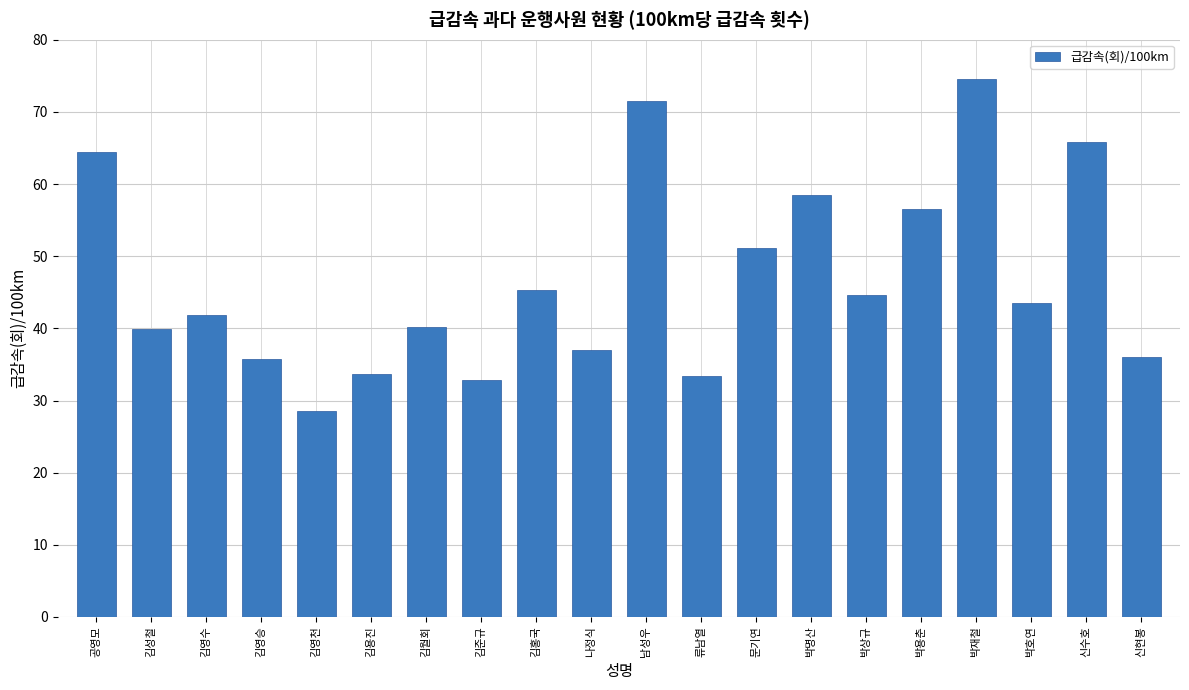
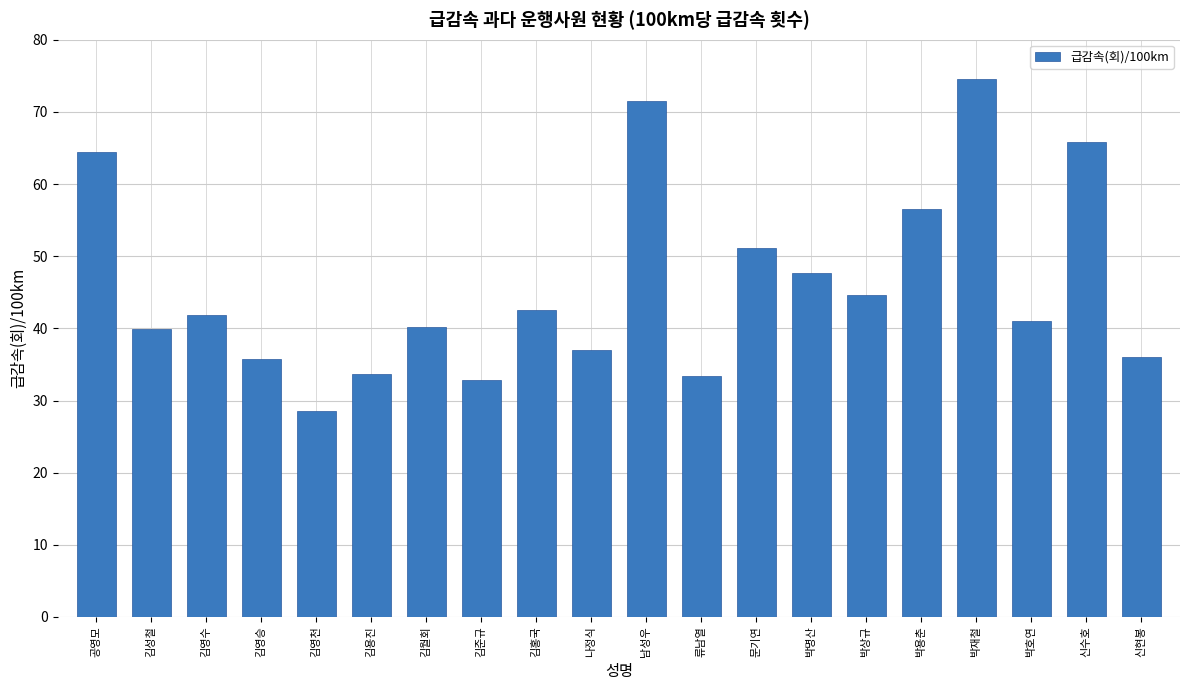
  {
    "공영모": 64,
    "김성철": 40,
    "김영수": 42,
    "김영승": 36,
    "김영천": 29,
    "김용진": 34,
    "김월회": 40,
    "김준규": 33,
-   "김홍국": 45,
+   "김홍국": 43,
    "나정식": 37,
    "남성우": 72,
    "류남열": 33,
    "문기연": 51,
-   "박명산": 58,
+   "박명산": 48,
    "박상규": 45,
    "박용춘": 57,
    "박재철": 75,
-   "박호연": 44,
+   "박호연": 41,
    "신수호": 66,
    "신현봉": 36
  }
